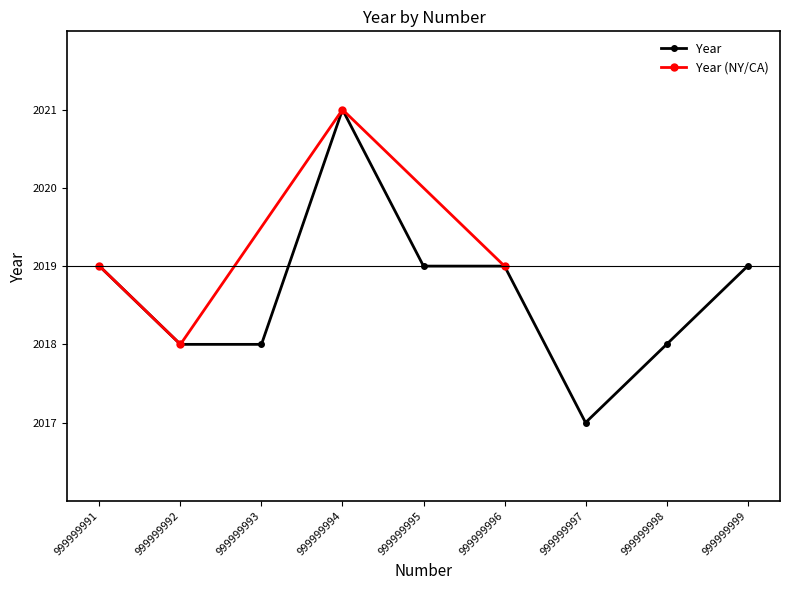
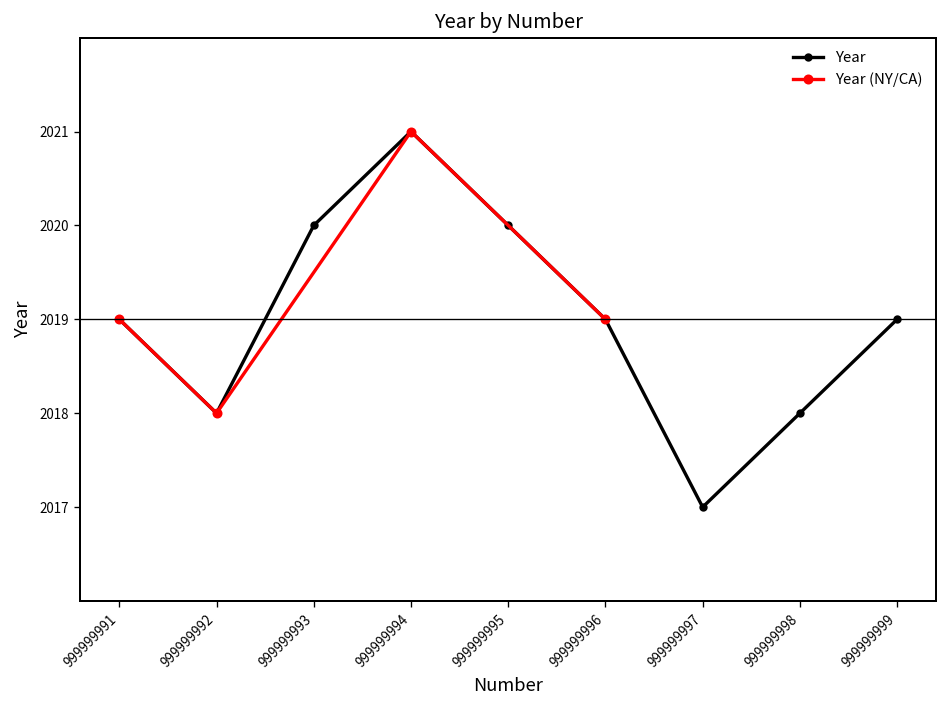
  {
    "Year": {
-     "999999993": 2018,
-     "999999995": 2019,
+     "999999993": 2020,
+     "999999995": 2020,
      "999999997": 2017,
      "999999998": 2018,
      "999999999": 2019
    }
  }
